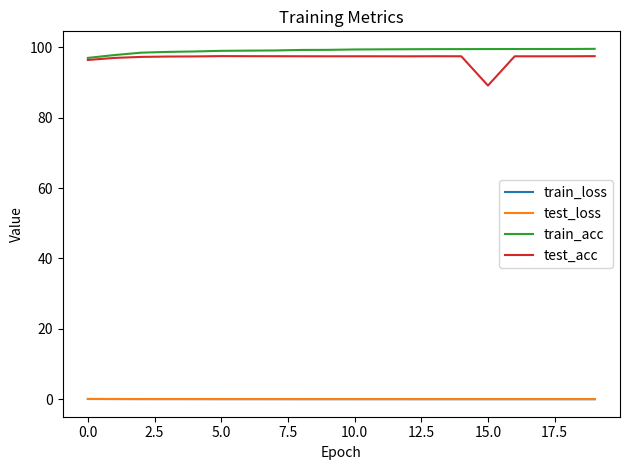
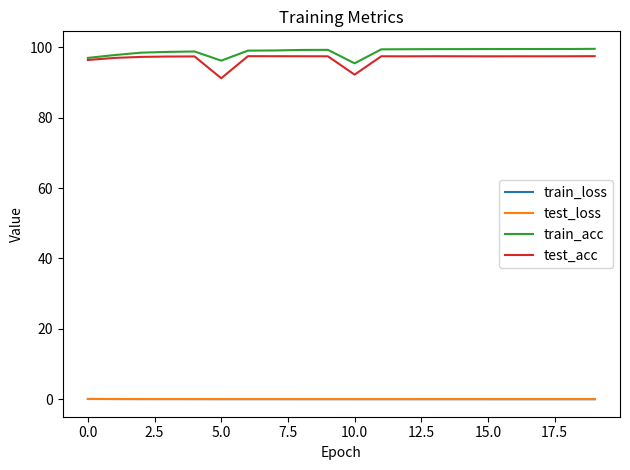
  {
    "test_loss": {
      "0.0": 0,
      "5.0": 0,
      "10.0": 0,
      "15.0": 0
    },
    "train_acc": {
-     "5.0": 99,
-     "10.0": 99,
+     "5.0": 96,
+     "10.0": 95,
      "15.0": 99
    },
    "test_acc": {
-     "5.0": 97,
-     "10.0": 97,
-     "15.0": 89
+     "5.0": 91,
+     "10.0": 92,
+     "15.0": 97
    }
  }
